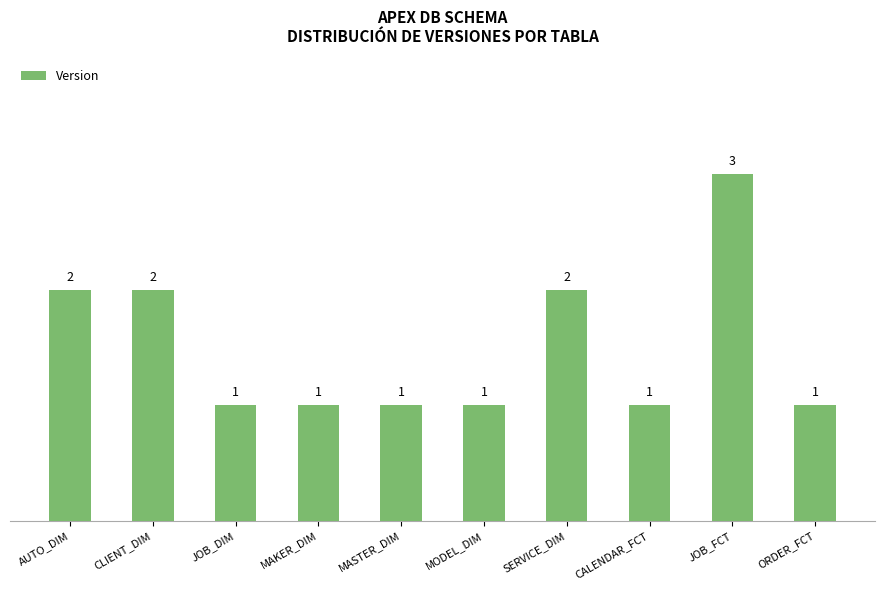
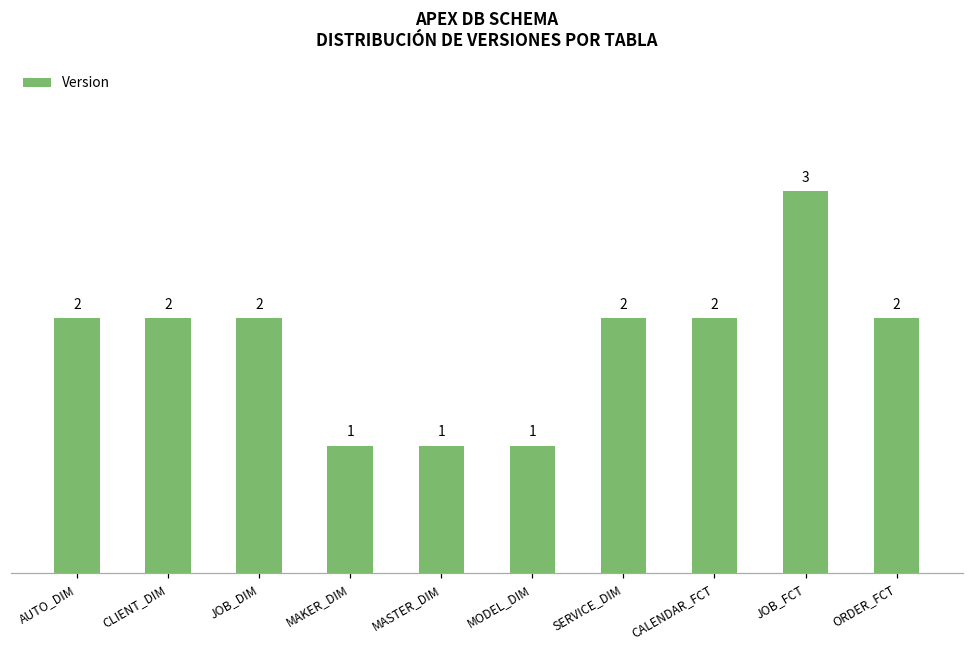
  {
    "AUTO_DIM": 2,
    "CLIENT_DIM": 2,
-   "JOB_DIM": 1,
+   "JOB_DIM": 2,
    "MAKER_DIM": 1,
    "MASTER_DIM": 1,
    "MODEL_DIM": 1,
    "SERVICE_DIM": 2,
-   "CALENDAR_FCT": 1,
+   "CALENDAR_FCT": 2,
    "JOB_FCT": 3,
-   "ORDER_FCT": 1
+   "ORDER_FCT": 2
  }
